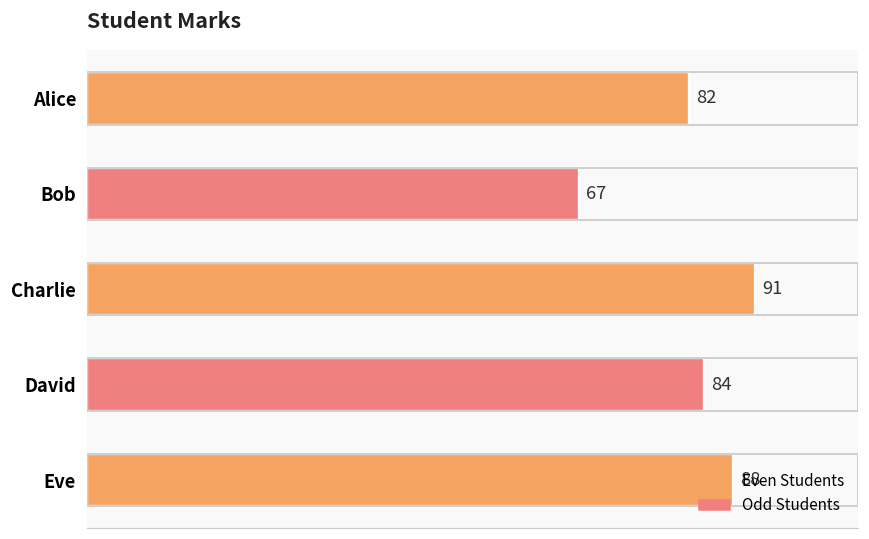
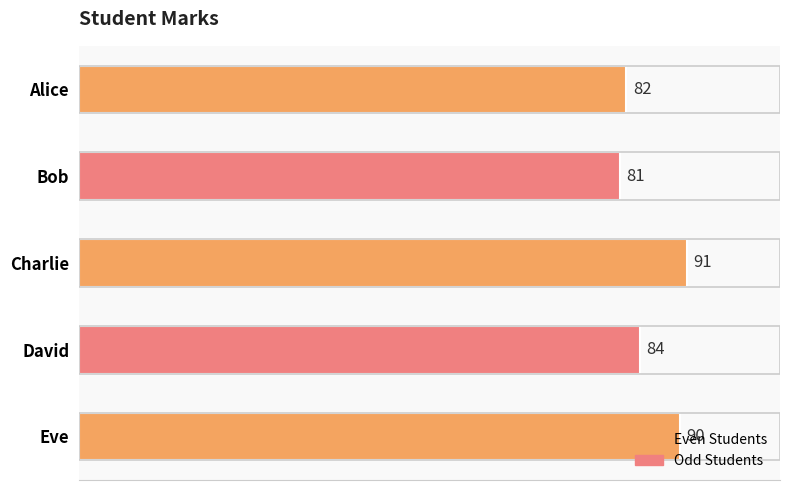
  {
    "Alice": 82,
-   "Bob": 67,
+   "Bob": 81,
    "Charlie": 91,
    "David": 84,
-   "Eve": 88
+   "Eve": 90
  }
